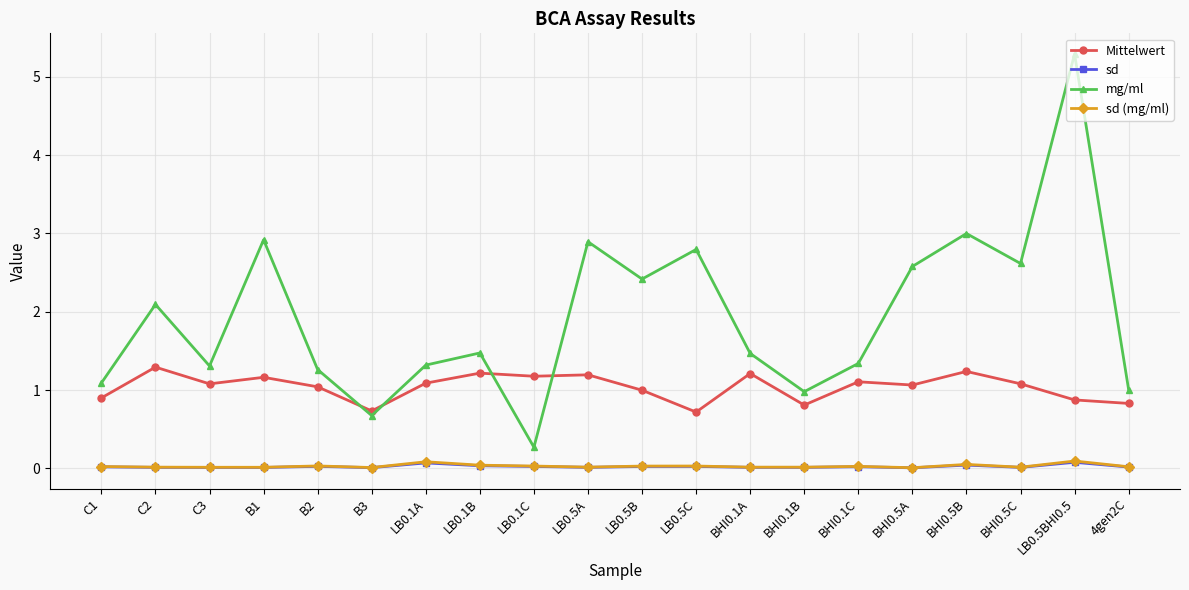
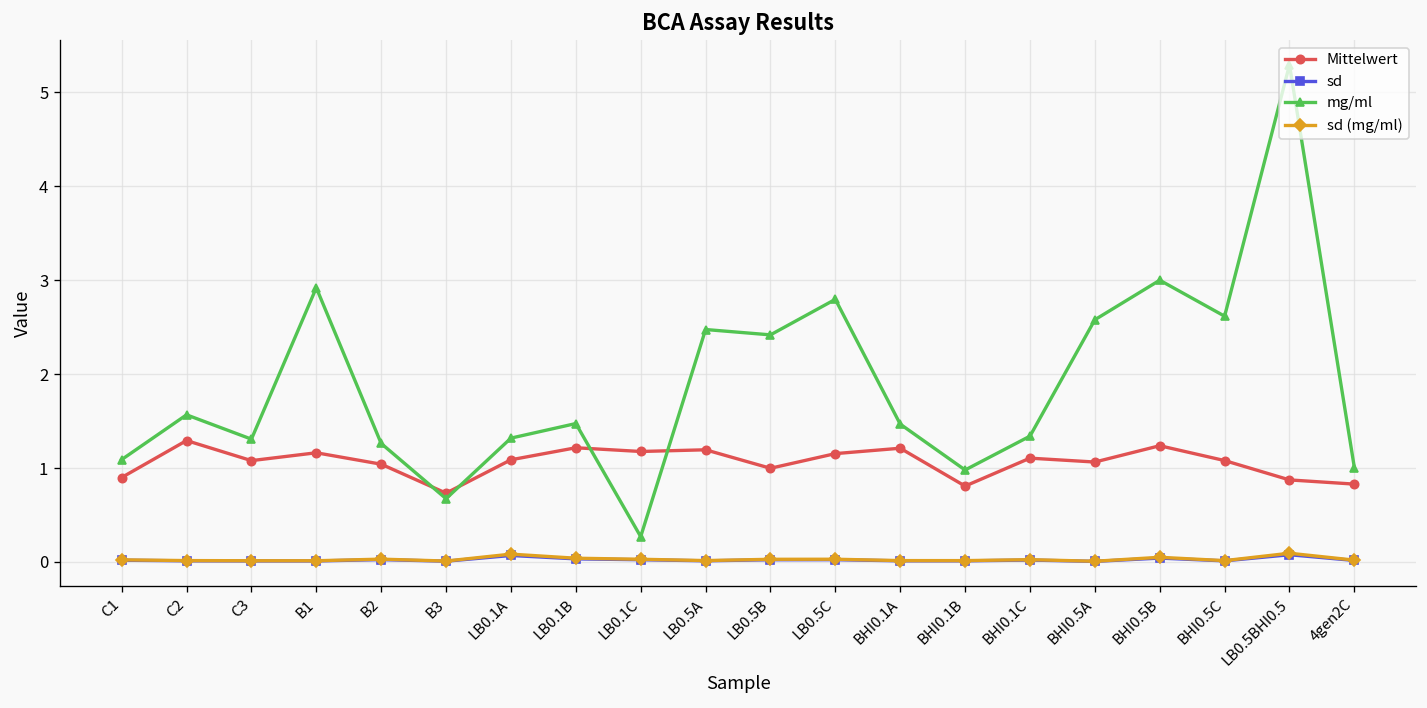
  {
    "Mittelwert": {
      "C1": 0.9,
      "C2": 1.3,
      "C3": 1.1,
      "B1": 1.2,
      "B2": 1.0,
      "B3": 0.7,
      "LB0.1A": 1.1,
      "LB0.1B": 1.2,
      "LB0.1C": 1.2,
      "LB0.5A": 1.2,
      "LB0.5B": 1.0,
-     "LB0.5C": 0.7,
+     "LB0.5C": 1.2,
      "BHI0.1A": 1.2,
      "BHI0.1B": 0.8,
      "BHI0.1C": 1.1,
      "BHI0.5A": 1.1,
      "BHI0.5B": 1.2,
      "BHI0.5C": 1.1,
      "LB0.5BHI0.5": 0.9,
      "4gen2C": 0.8
    },
    "mg/ml": {
      "C1": 1.1,
-     "C2": 2.1,
+     "C2": 1.6,
      "C3": 1.3,
      "B1": 2.9,
      "B2": 1.3,
      "B3": 0.7,
      "LB0.1A": 1.3,
      "LB0.1B": 1.5,
      "LB0.1C": 0.3,
-     "LB0.5A": 2.9,
+     "LB0.5A": 2.5,
      "LB0.5B": 2.4,
      "LB0.5C": 2.8,
      "BHI0.1A": 1.5,
      "BHI0.1B": 1.0,
      "BHI0.1C": 1.3,
      "BHI0.5A": 2.6,
      "BHI0.5B": 3.0,
      "BHI0.5C": 2.6,
      "4gen2C": 1.0
    }
  }
